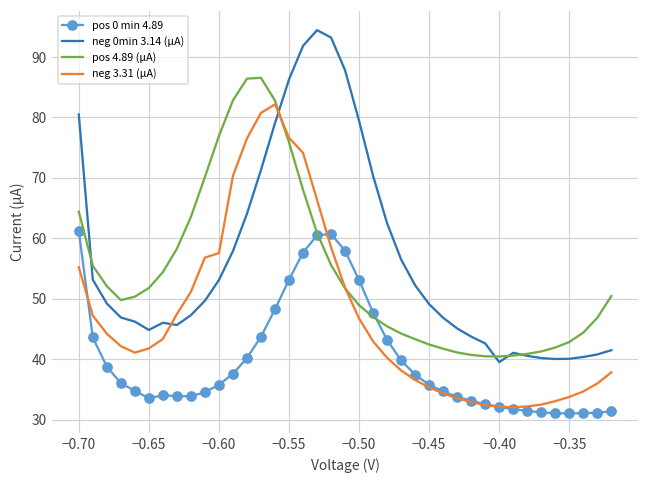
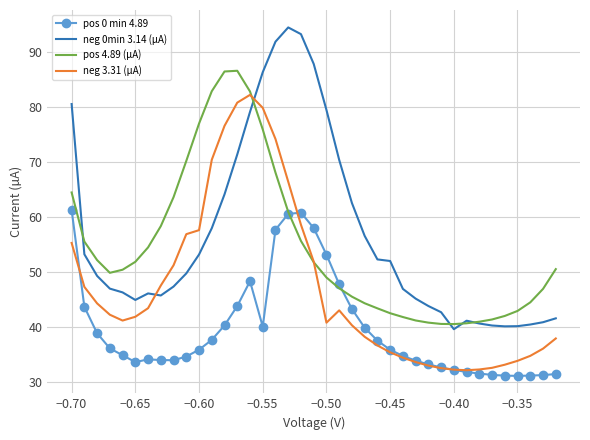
  {
    "pos 0 min 4.89": {
      "−0.70": 61,
      "−0.65": 34,
      "−0.60": 36,
-     "−0.55": 53,
+     "−0.55": 40,
      "−0.50": 53,
      "−0.35": 31
    },
    "neg 0min 3.14 (µA)": {
      "−0.70": 80,
      "−0.65": 45,
      "−0.60": 53,
      "−0.55": 86,
      "−0.50": 79,
-     "−0.45": 49,
+     "−0.45": 52,
      "−0.40": 40,
      "−0.35": 40
    },
    "pos 4.89 (µA)": {
      "−0.70": 64,
      "−0.65": 52,
      "−0.60": 77,
      "−0.55": 76,
      "−0.50": 49,
      "−0.45": 42,
      "−0.40": 40,
      "−0.35": 43
    },
    "neg 3.31 (µA)": {
      "−0.70": 55,
      "−0.65": 42,
      "−0.60": 58,
-     "−0.55": 77,
-     "−0.50": 47,
+     "−0.55": 80,
+     "−0.50": 41,
      "−0.35": 34
    }
  }
